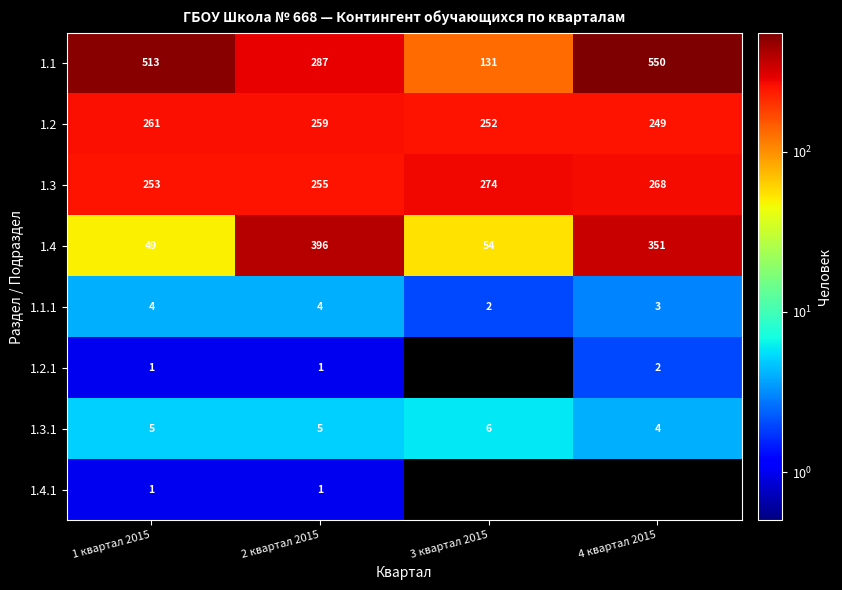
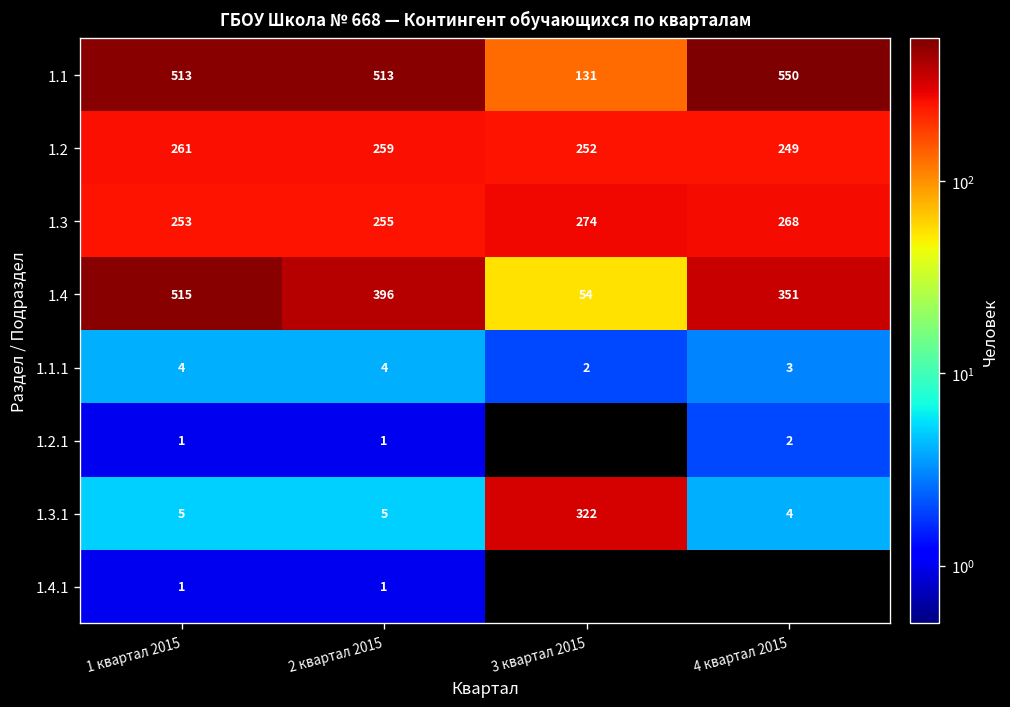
  {
    "1.1": {
      "1 квартал 2015": 513,
-     "2 квартал 2015": 287,
+     "2 квартал 2015": 513,
      "3 квартал 2015": 131,
      "4 квартал 2015": 550
    },
    "1.2": {
      "1 квартал 2015": 261,
      "2 квартал 2015": 259,
      "3 квартал 2015": 252,
      "4 квартал 2015": 249
    },
    "1.3": {
      "1 квартал 2015": 253,
      "2 квартал 2015": 255,
      "3 квартал 2015": 274,
      "4 квартал 2015": 268
    },
    "1.4": {
-     "1 квартал 2015": 49,
+     "1 квартал 2015": 515,
      "2 квартал 2015": 396,
      "3 квартал 2015": 54,
      "4 квартал 2015": 351
    },
    "1.1.1": {
      "1 квартал 2015": 4,
      "2 квартал 2015": 4,
      "3 квартал 2015": 2,
      "4 квартал 2015": 3
    },
    "1.2.1": {
      "1 квартал 2015": 1,
      "2 квартал 2015": 1,
      "4 квартал 2015": 2
    },
    "1.3.1": {
      "1 квартал 2015": 5,
      "2 квартал 2015": 5,
-     "3 квартал 2015": 6,
+     "3 квартал 2015": 322,
      "4 квартал 2015": 4
    },
    "1.4.1": {
      "1 квартал 2015": 1,
      "2 квартал 2015": 1
    }
  }
